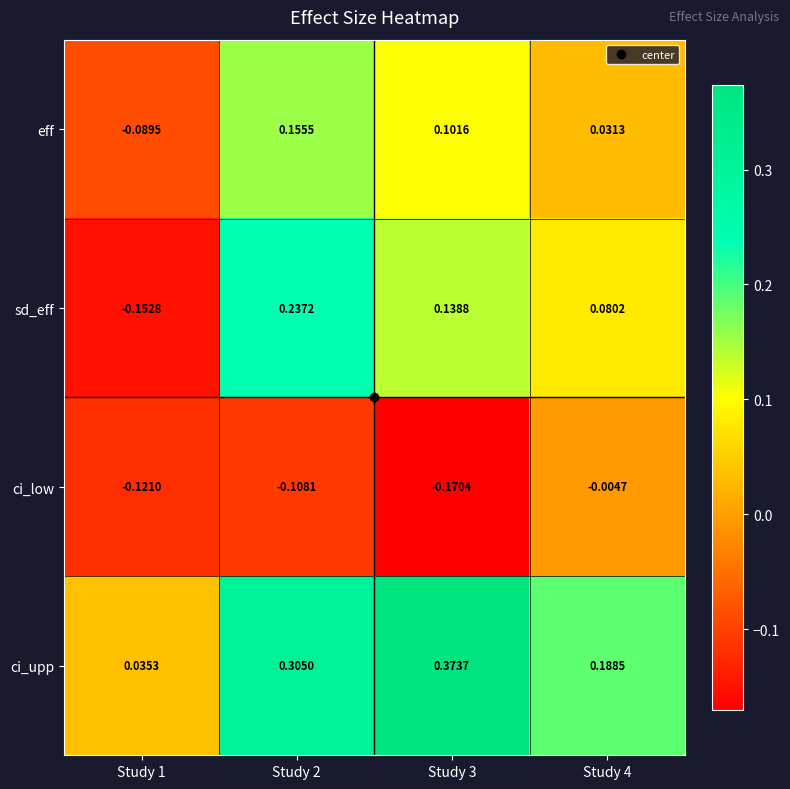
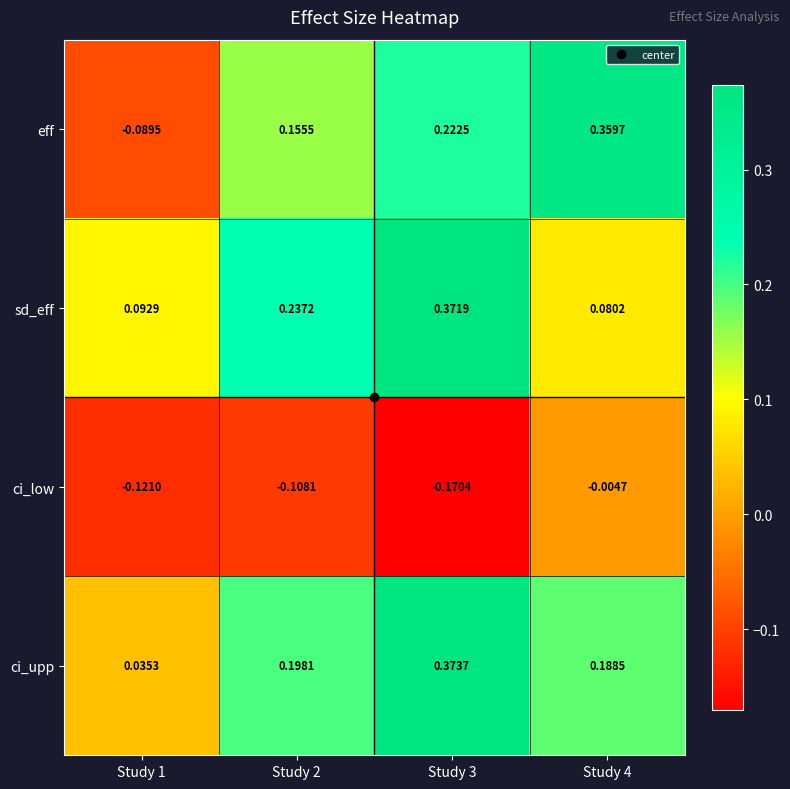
  {
    "eff": {
      "Study 1": -0.0895,
      "Study 2": 0.1555,
-     "Study 3": 0.1016,
-     "Study 4": 0.0313
+     "Study 3": 0.2225,
+     "Study 4": 0.3597
    },
    "sd_eff": {
-     "Study 1": -0.1528,
+     "Study 1": 0.0929,
      "Study 2": 0.2372,
-     "Study 3": 0.1388,
+     "Study 3": 0.3719,
      "Study 4": 0.0802
    },
    "ci_low": {
      "Study 1": -0.1210,
      "Study 2": -0.1081,
      "Study 3": -0.1704,
      "Study 4": -0.0047
    },
    "ci_upp": {
      "Study 1": 0.0353,
-     "Study 2": 0.3050,
+     "Study 2": 0.1981,
      "Study 3": 0.3737,
      "Study 4": 0.1885
    }
  }
